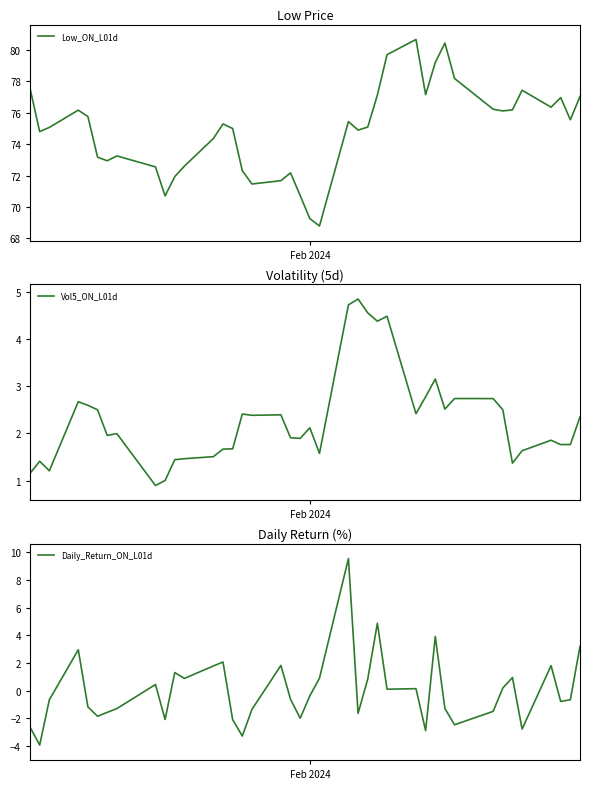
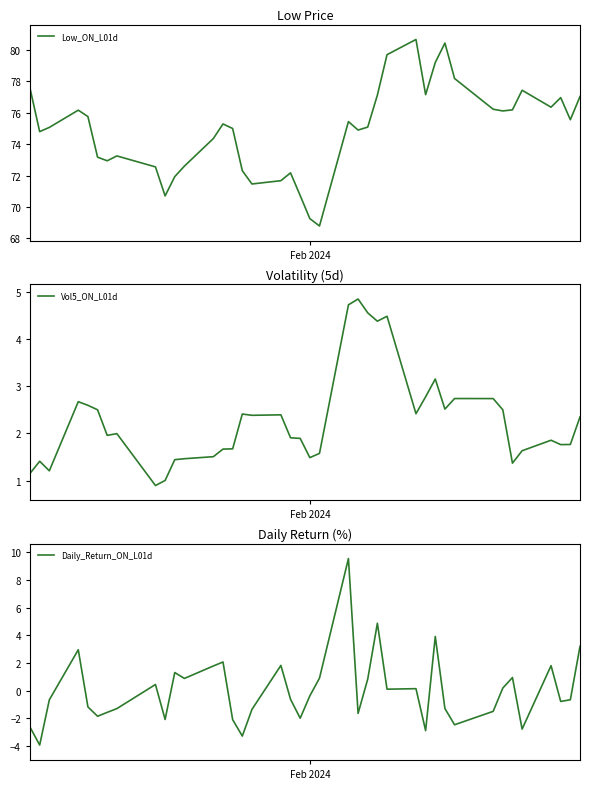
  {
    "Low Price": {
      "Feb 2024": 69.3
    },
    "Volatility (5d)": {
-     "Feb 2024": 2.1
+     "Feb 2024": 1.5
    },
    "Daily Return (%)": {
      "Feb 2024": -0.4
    }
  }
